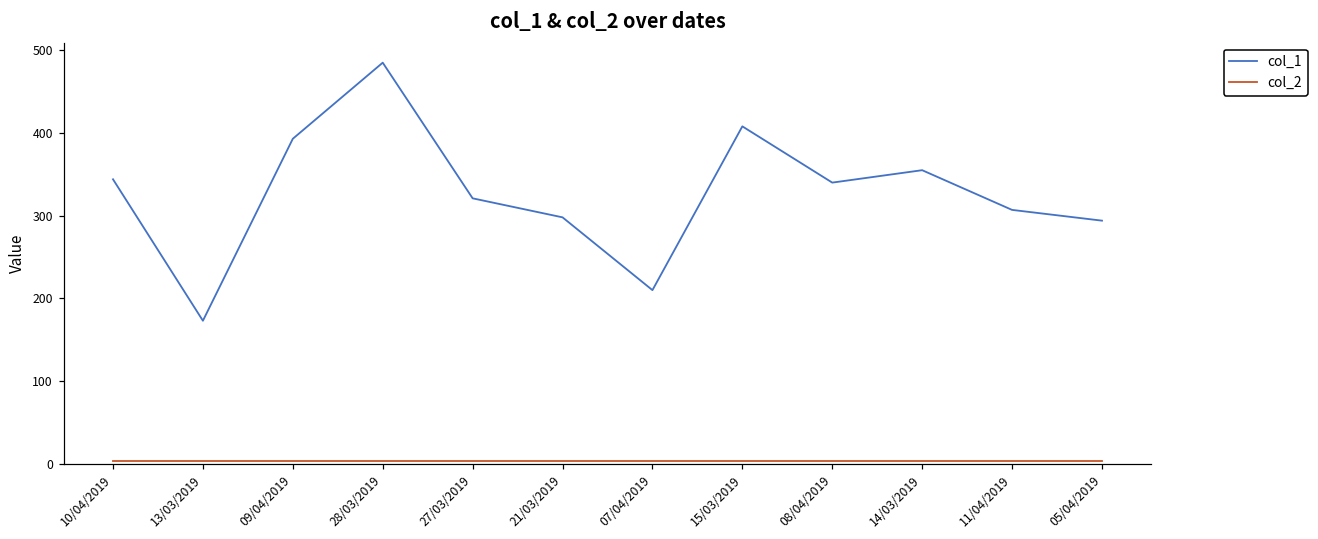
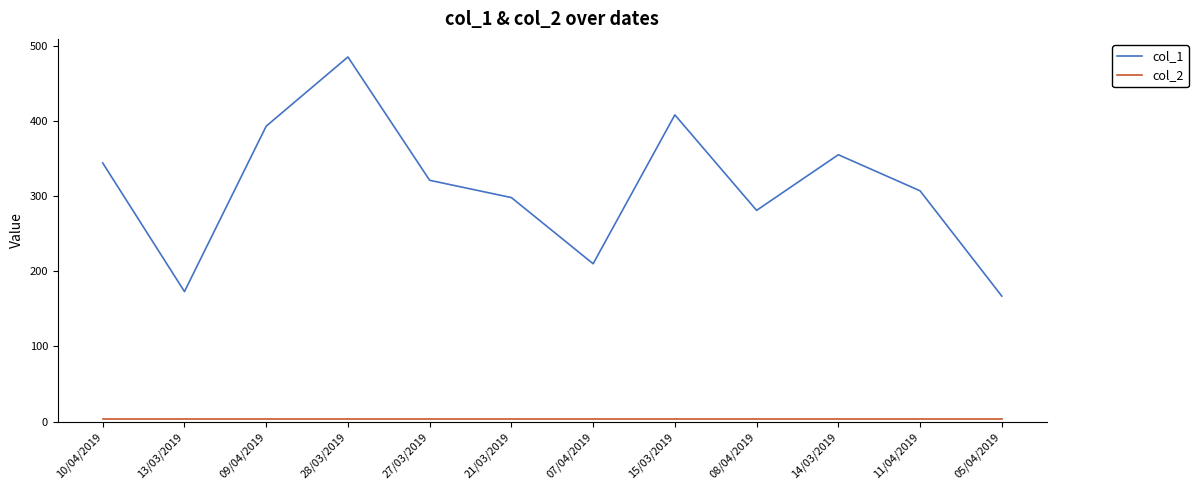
  {
    "col_1": {
      "10/04/2019": 340,
      "13/03/2019": 170,
      "09/04/2019": 390,
      "28/03/2019": 490,
      "27/03/2019": 320,
      "21/03/2019": 300,
      "07/04/2019": 210,
      "15/03/2019": 410,
-     "08/04/2019": 340,
+     "08/04/2019": 280,
      "14/03/2019": 360,
      "11/04/2019": 310,
-     "05/04/2019": 290
+     "05/04/2019": 170
    },
    "col_2": {
      "10/04/2019": 0,
      "13/03/2019": 0,
      "09/04/2019": 0,
      "28/03/2019": 0,
      "27/03/2019": 0,
      "21/03/2019": 0,
      "07/04/2019": 0,
      "15/03/2019": 0,
      "08/04/2019": 0,
      "14/03/2019": 0,
      "11/04/2019": 0,
      "05/04/2019": 0
    }
  }
